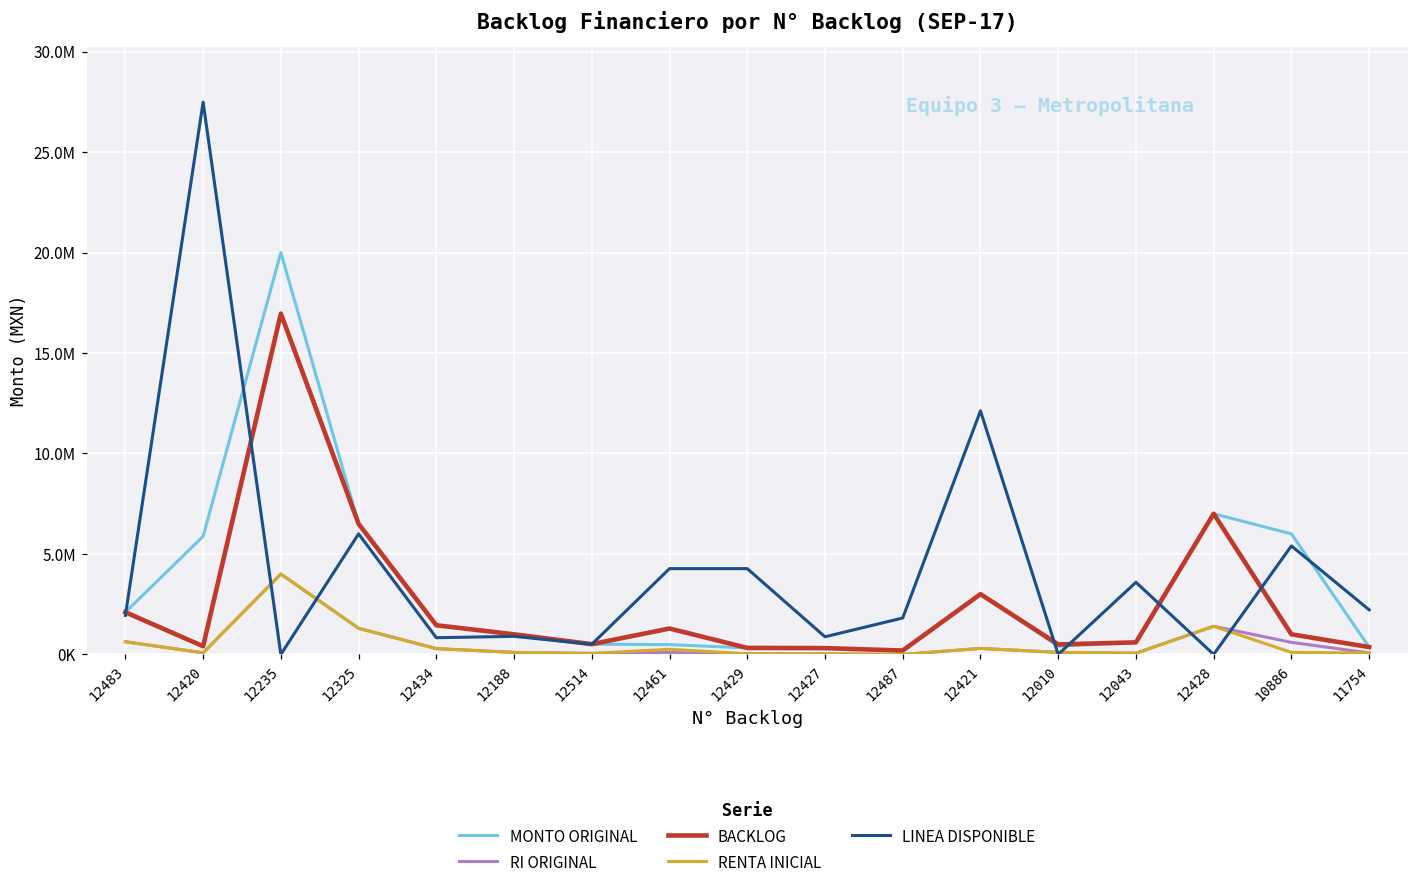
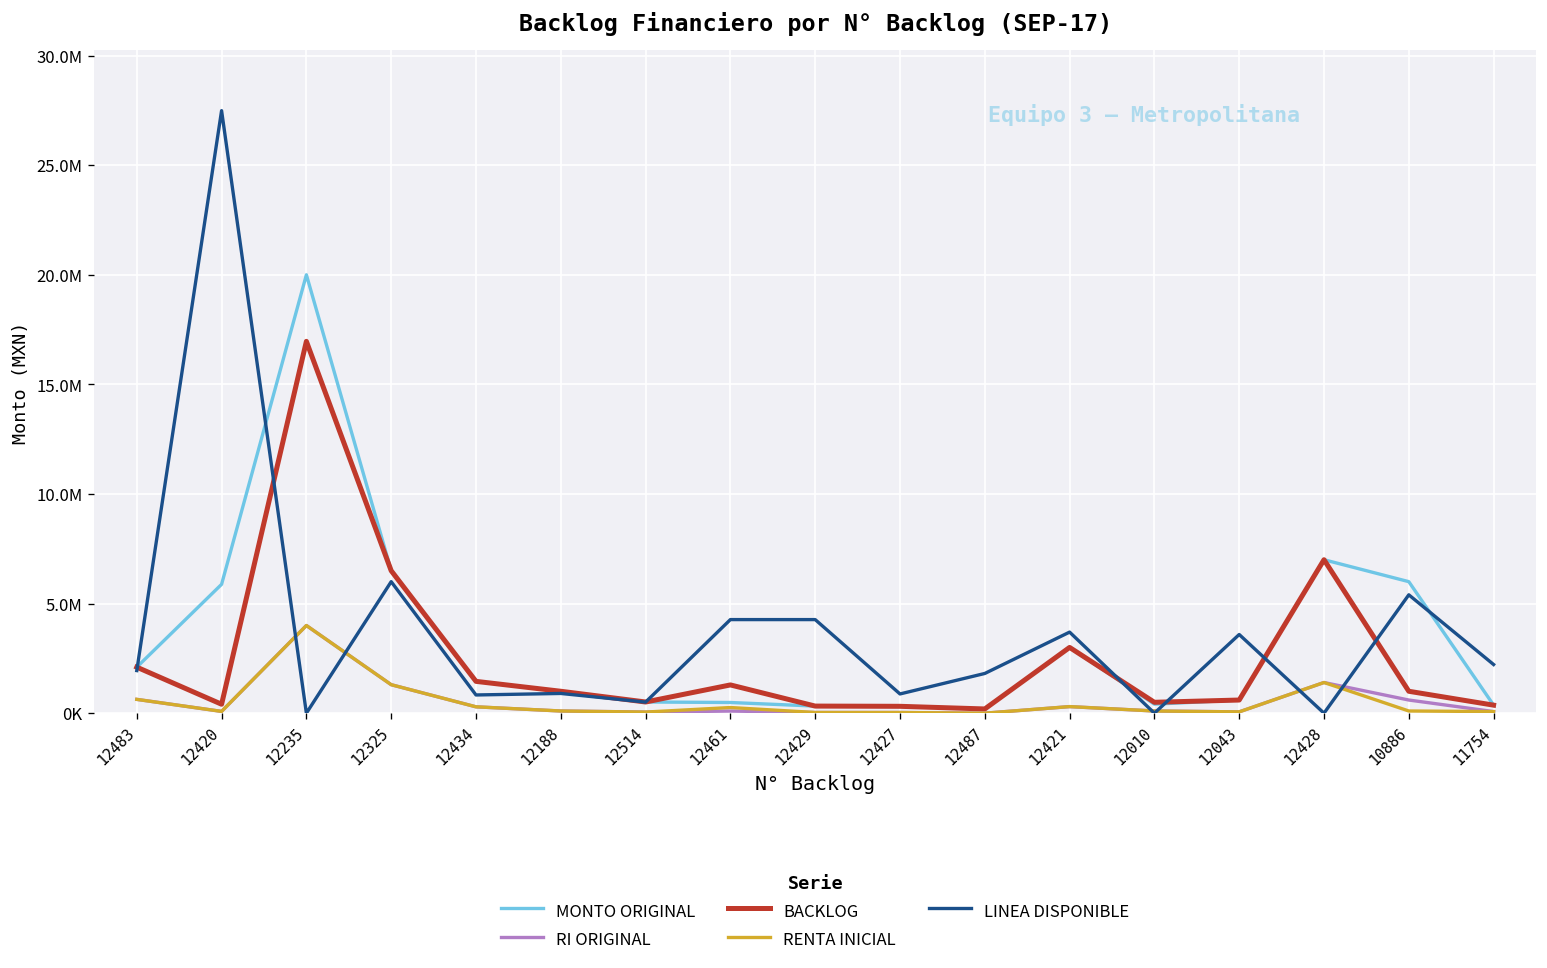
  {
    "MONTO ORIGINAL": {
      "12420": 5900000,
      "12235": 20000000,
      "12461": 500000,
      "10886": 6000000
    },
    "RI ORIGINAL": {
      "12461": 100000,
      "10886": 600000
    },
    "BACKLOG": {
      "12420": 400000,
      "12235": 17000000,
      "12461": 1300000,
      "10886": 1000000
    },
    "RENTA INICIAL": {
      "12461": 300000,
      "10886": 100000
    },
    "LINEA DISPONIBLE": {
      "12483": 1900000,
      "12420": 27500000,
      "12235": 0,
      "12325": 6000000,
      "12434": 800000,
      "12461": 4300000,
      "12429": 4300000,
      "12427": 900000,
      "12487": 1800000,
-     "12421": 12100000,
+     "12421": 3700000,
      "12043": 3600000,
      "12428": 0,
      "10886": 5400000,
      "11754": 2200000
    }
  }
